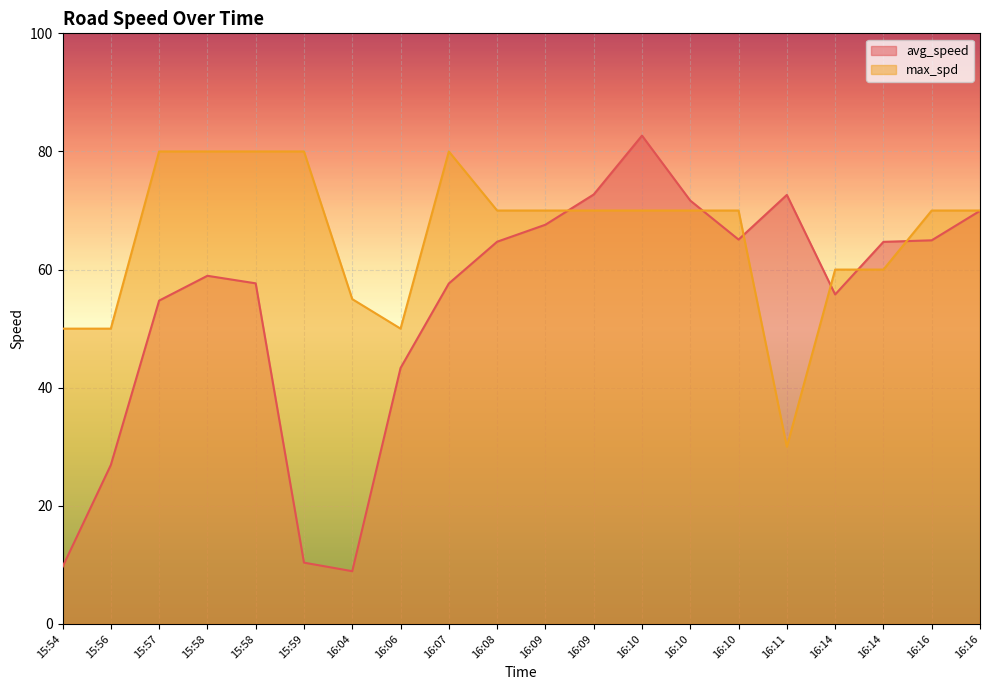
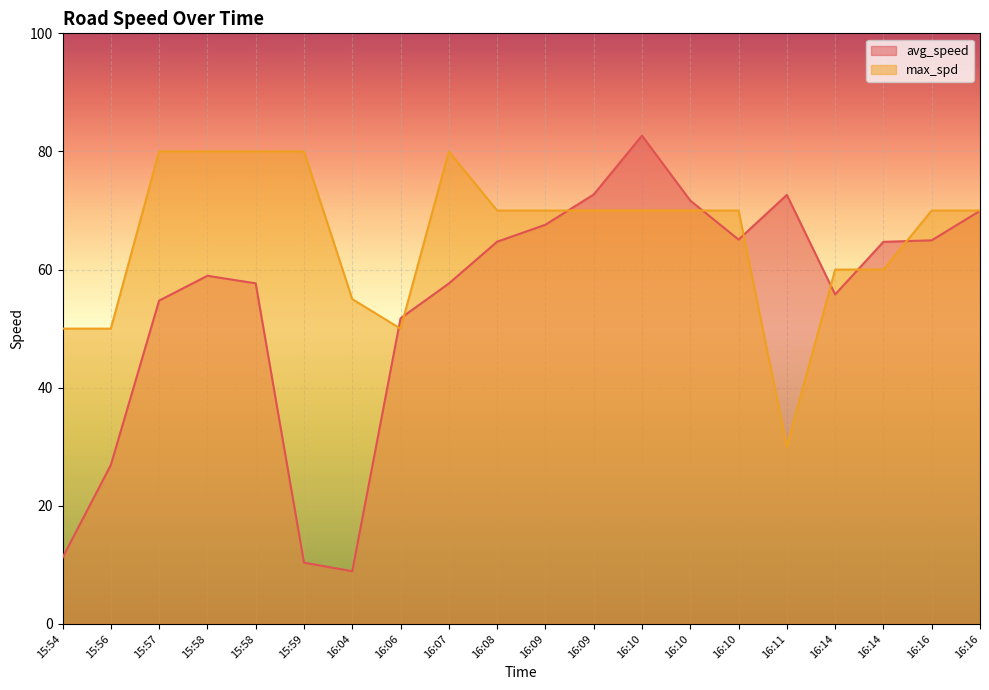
  {
    "avg_speed": {
-     "15:54": 10,
+     "15:54": 11,
      "15:56": 27,
      "15:57": 55,
      "15:59": 10,
      "16:04": 9,
-     "16:06": 43,
+     "16:06": 52,
      "16:07": 58,
      "16:08": 65,
      "16:11": 73
    },
    "max_spd": {
      "15:54": 50,
      "15:56": 50,
      "15:57": 80,
      "15:59": 80,
      "16:04": 55,
      "16:06": 50,
      "16:07": 80,
      "16:08": 70,
      "16:11": 30
    }
  }
